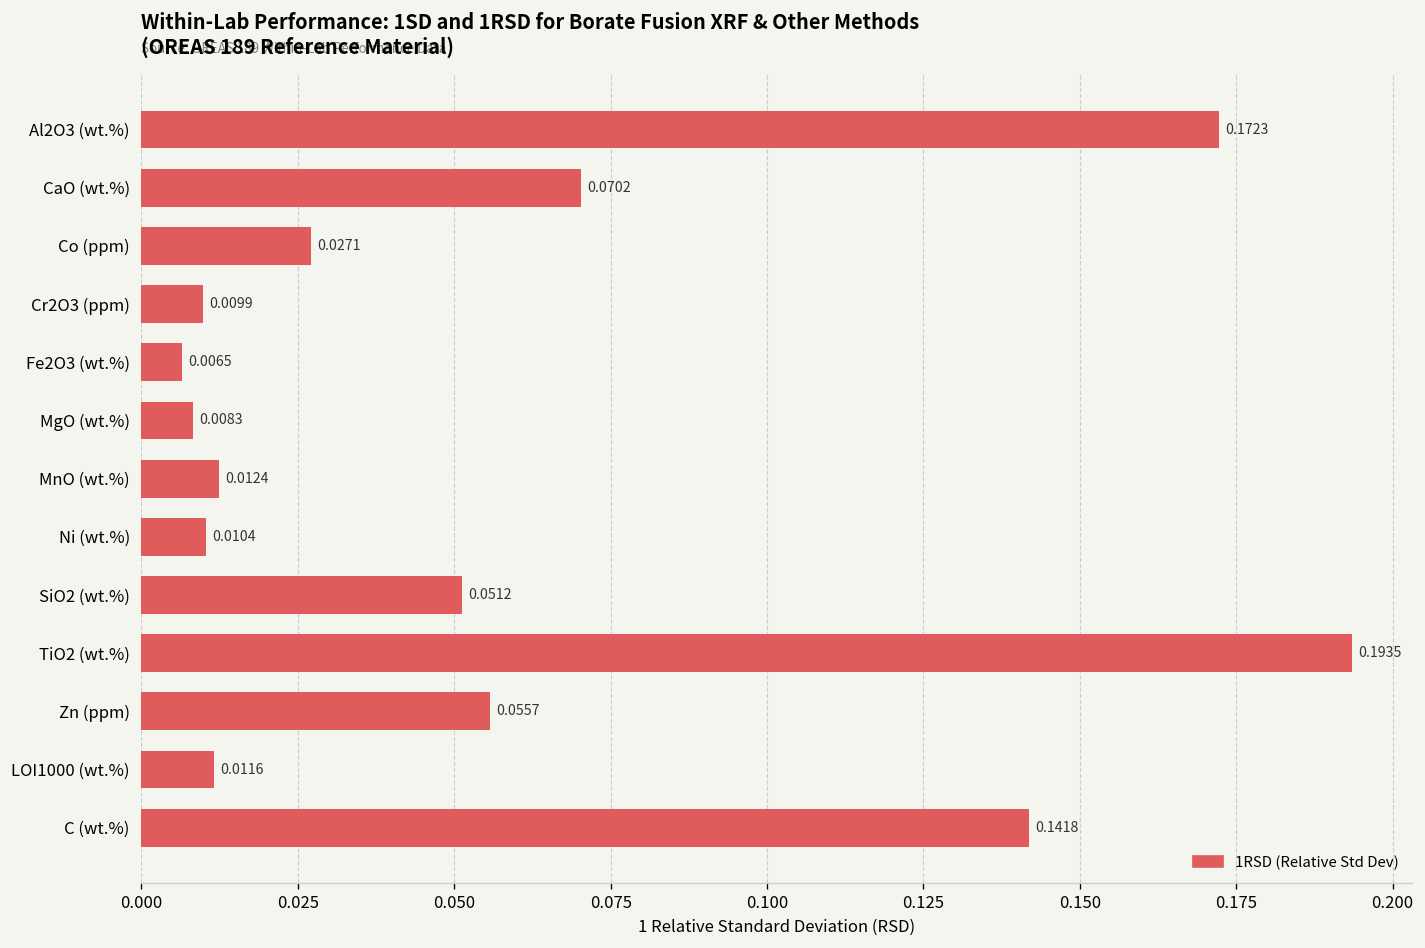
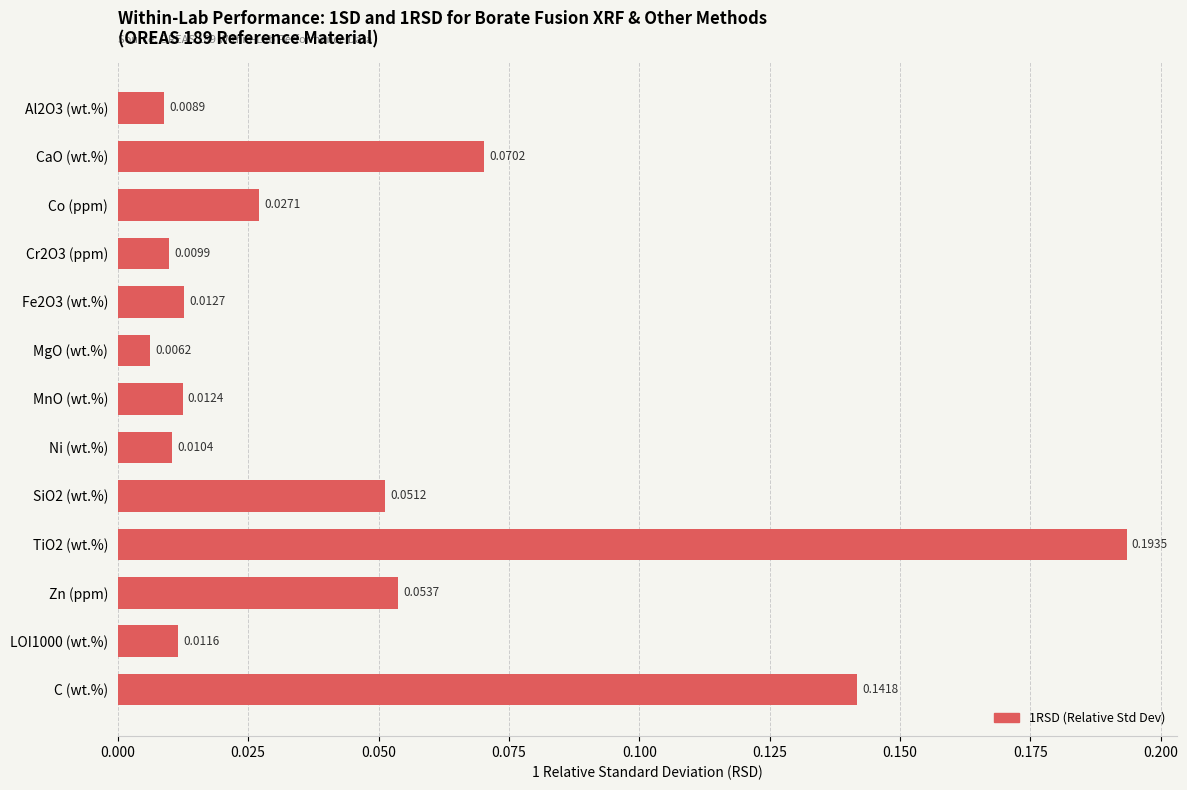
  {
-   "Al2O3 (wt.%)": 0.1723,
+   "Al2O3 (wt.%)": 0.0089,
    "CaO (wt.%)": 0.0702,
    "Co (ppm)": 0.0271,
    "Cr2O3 (ppm)": 0.0099,
-   "Fe2O3 (wt.%)": 0.0065,
-   "MgO (wt.%)": 0.0083,
+   "Fe2O3 (wt.%)": 0.0127,
+   "MgO (wt.%)": 0.0062,
    "MnO (wt.%)": 0.0124,
    "Ni (wt.%)": 0.0104,
    "SiO2 (wt.%)": 0.0512,
    "TiO2 (wt.%)": 0.1935,
-   "Zn (ppm)": 0.0557,
+   "Zn (ppm)": 0.0537,
    "LOI1000 (wt.%)": 0.0116,
    "C (wt.%)": 0.1418
  }
